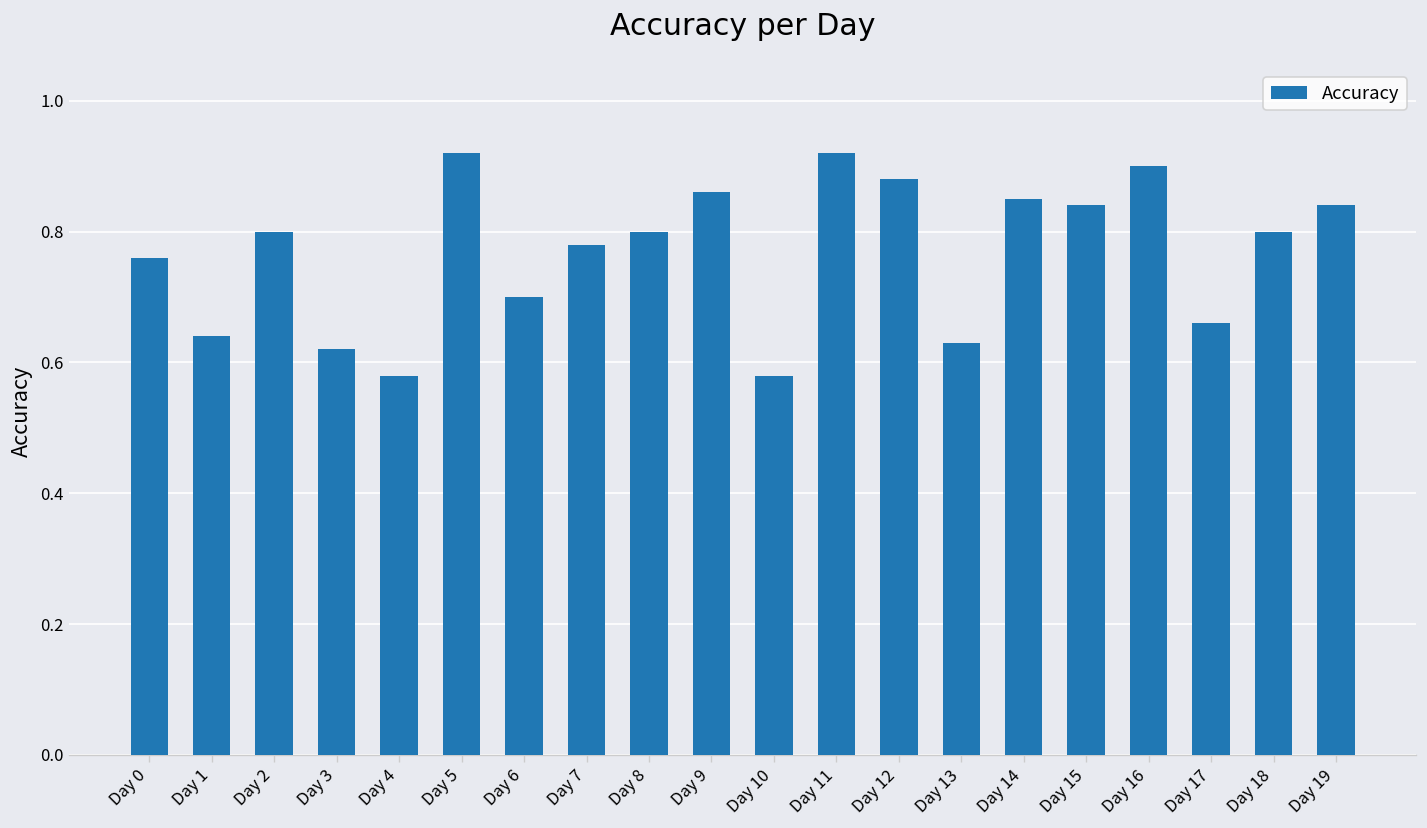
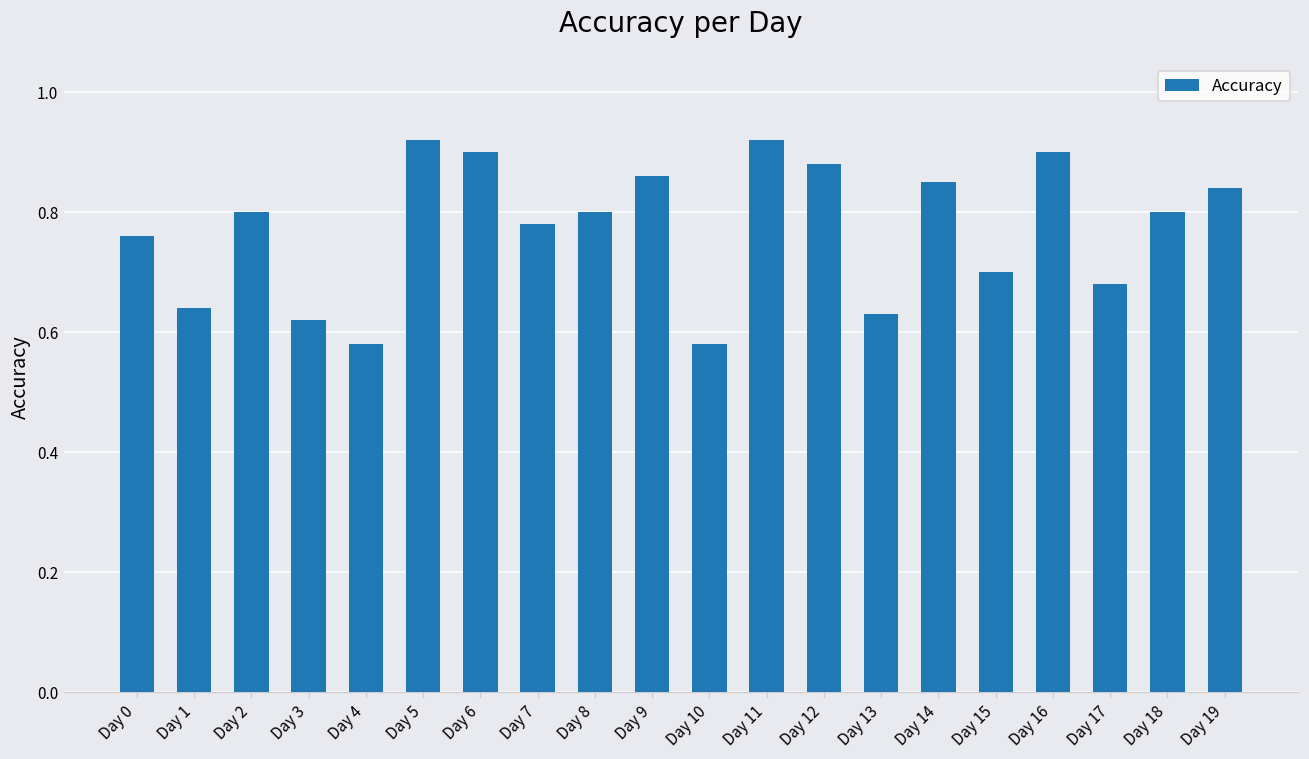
  {
    "Day 0": 0.76,
    "Day 1": 0.64,
    "Day 2": 0.80,
    "Day 3": 0.62,
    "Day 4": 0.58,
    "Day 5": 0.92,
-   "Day 6": 0.7,
+   "Day 6": 0.9,
    "Day 7": 0.78,
    "Day 8": 0.80,
    "Day 9": 0.86,
    "Day 10": 0.58,
    "Day 11": 0.92,
    "Day 12": 0.88,
    "Day 13": 0.63,
    "Day 14": 0.85,
-   "Day 15": 0.84,
+   "Day 15": 0.70,
    "Day 16": 0.90,
-   "Day 17": 0.66,
+   "Day 17": 0.68,
    "Day 18": 0.80,
    "Day 19": 0.84
  }
